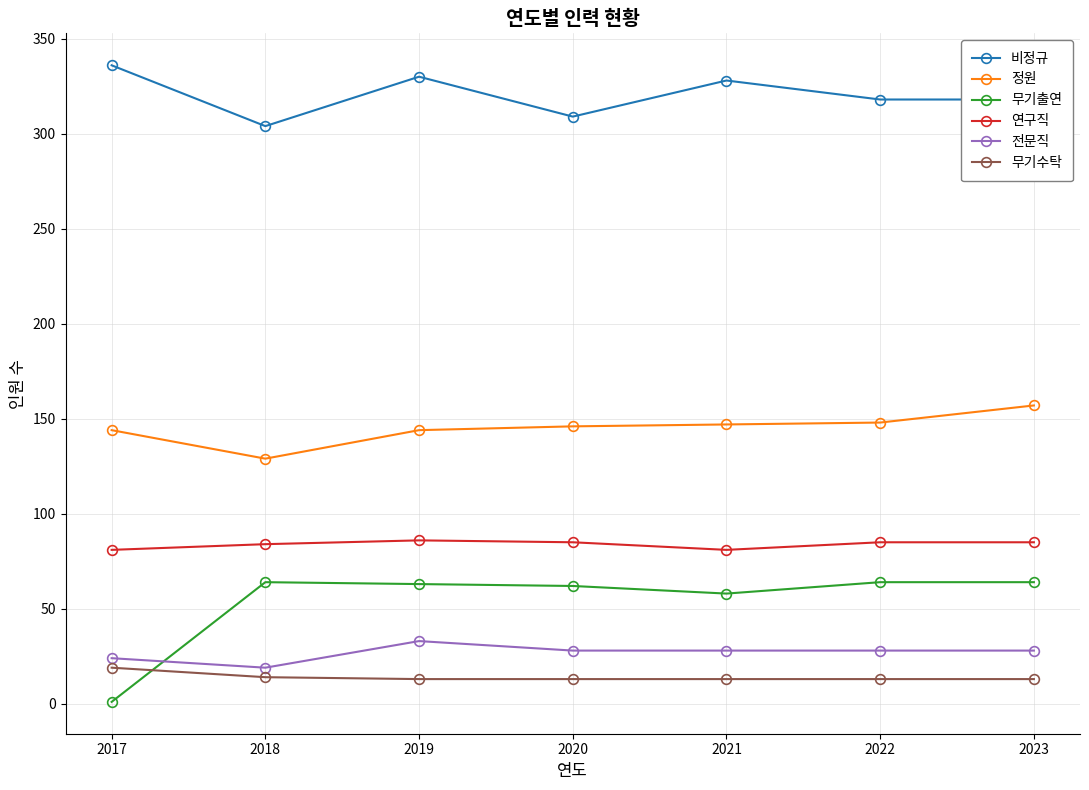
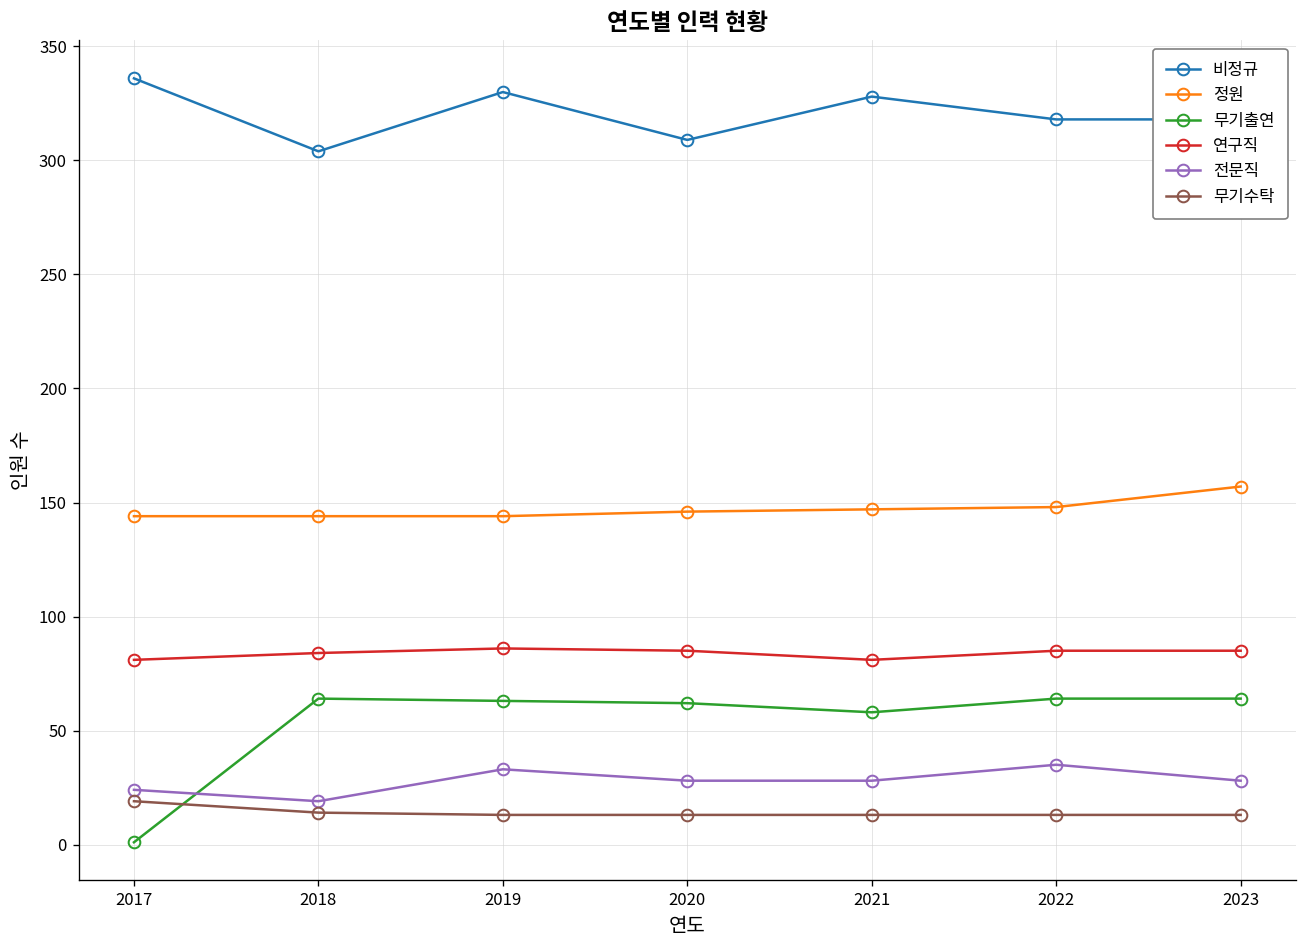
  {
    "비정규": {
      "2017": 336,
      "2018": 304,
      "2019": 330,
      "2020": 309,
      "2021": 328,
      "2022": 318
    },
    "정원": {
      "2017": 144,
-     "2018": 129,
+     "2018": 144,
      "2019": 144,
      "2020": 146,
      "2021": 147,
      "2022": 148,
      "2023": 157
    },
    "무기출연": {
      "2017": 1,
      "2018": 64,
      "2019": 63,
      "2020": 62,
      "2021": 58,
      "2022": 64,
      "2023": 64
    },
    "연구직": {
      "2017": 81,
      "2018": 84,
      "2019": 86,
      "2020": 85,
      "2021": 81,
      "2022": 85,
      "2023": 85
    },
    "전문직": {
      "2017": 24,
      "2018": 19,
      "2019": 33,
      "2020": 28,
      "2021": 28,
-     "2022": 28,
+     "2022": 35,
      "2023": 28
    },
    "무기수탁": {
      "2017": 19,
      "2018": 14,
      "2019": 13,
      "2020": 13,
      "2021": 13,
      "2022": 13,
      "2023": 13
    }
  }
